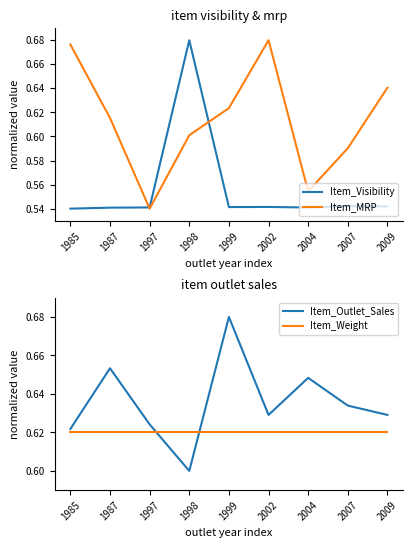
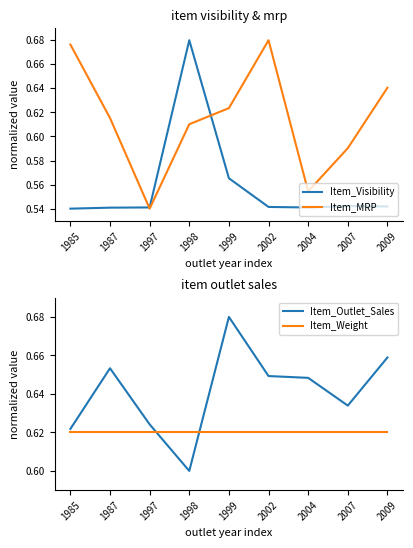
  {
    "item visibility & mrp": {
      "Item_Visibility": {
        "1985": 0.540,
        "1987": 0.541,
        "1998": 0.680,
-       "1999": 0.541,
+       "1999": 0.565,
        "2002": 0.541
      },
      "Item_MRP": {
        "1985": 0.676,
        "1987": 0.615,
-       "1998": 0.601,
+       "1998": 0.610,
        "1999": 0.624,
        "2002": 0.680,
        "2007": 0.590,
        "2009": 0.641
      }
    },
    "item outlet sales": {
      "Item_Outlet_Sales": {
        "1985": 0.622,
        "1987": 0.653,
        "1997": 0.624,
        "1998": 0.600,
        "1999": 0.680,
-       "2002": 0.629,
+       "2002": 0.649,
        "2004": 0.648,
        "2007": 0.634,
-       "2009": 0.629
+       "2009": 0.659
      },
      "Item_Weight": {
        "1985": 0.620,
        "1987": 0.620,
        "1997": 0.620,
        "1998": 0.620,
        "1999": 0.620,
        "2002": 0.620,
        "2004": 0.620,
        "2007": 0.620,
        "2009": 0.620
      }
    }
  }
